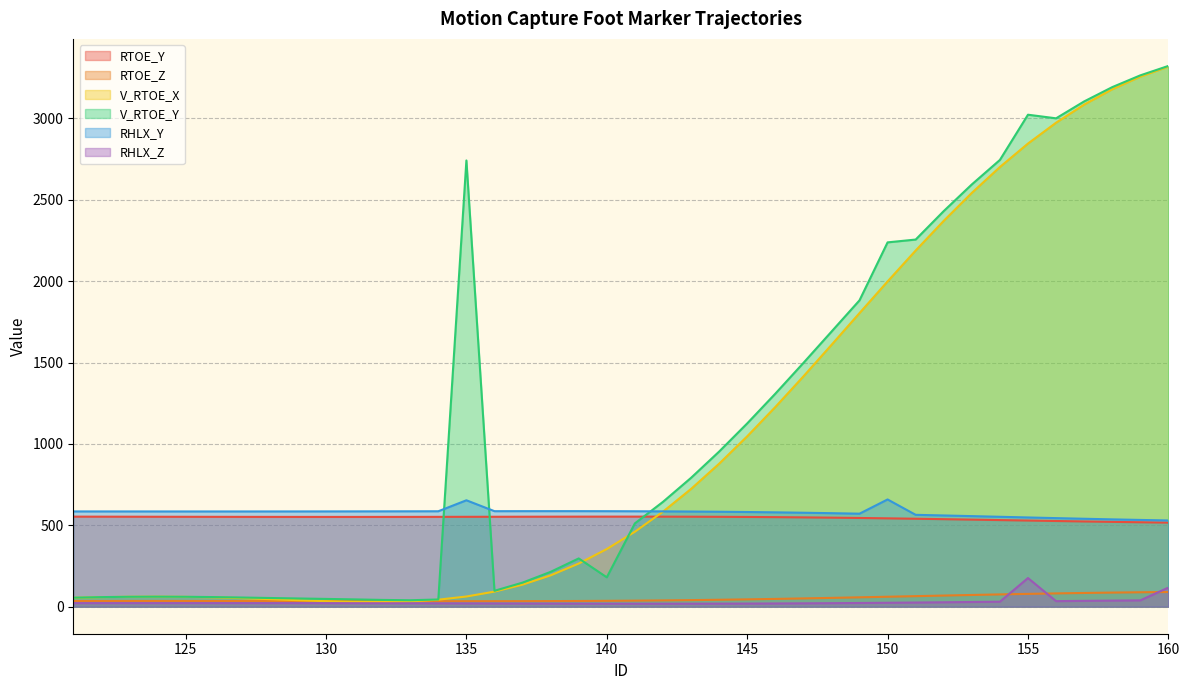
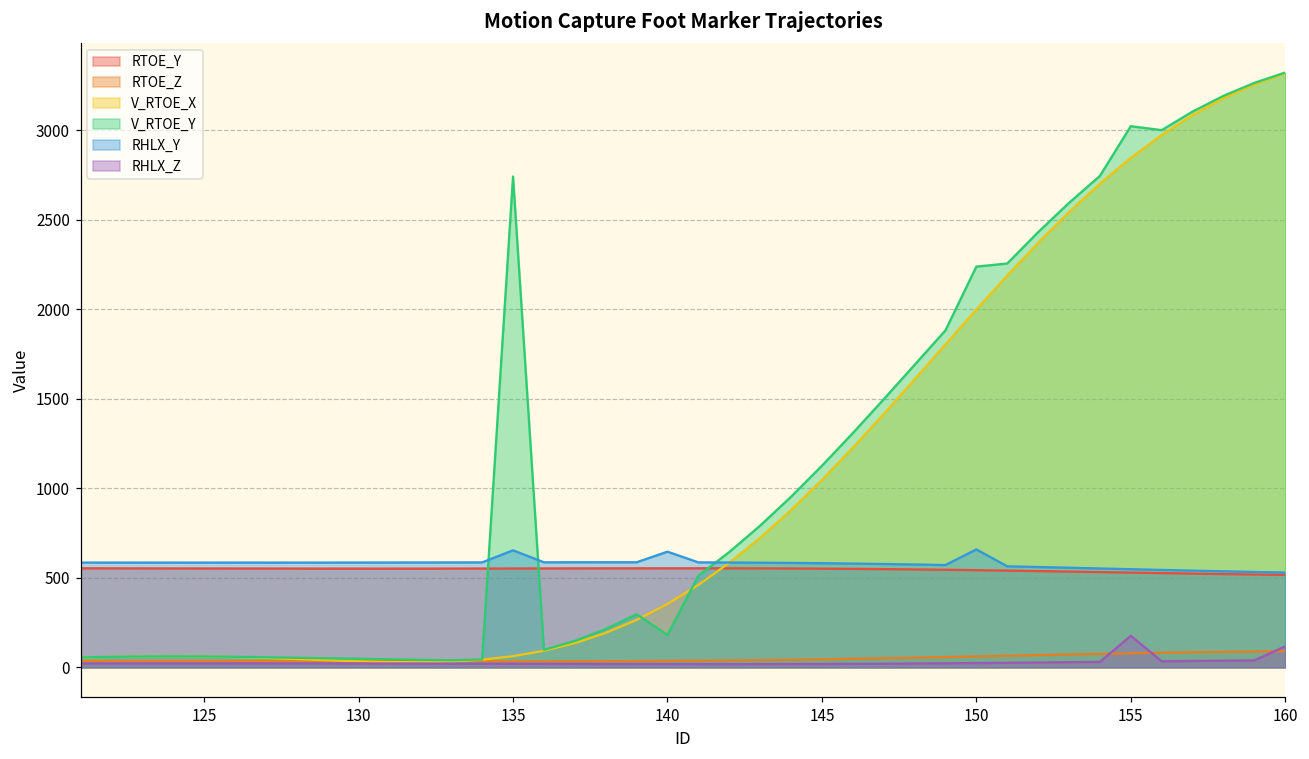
  {
    "V_RTOE_Y": {
      "135": 2740,
      "140": 180,
      "145": 1130,
      "150": 2240,
      "155": 3020
    },
    "RHLX_Y": {
      "125": 590,
      "130": 590,
      "135": 650,
-     "140": 590,
+     "140": 650,
      "145": 580,
      "150": 660,
      "155": 550
    },
    "RHLX_Z": {
      "140": 20,
      "145": 20,
      "150": 20,
      "155": 180,
      "160": 120
    }
  }
